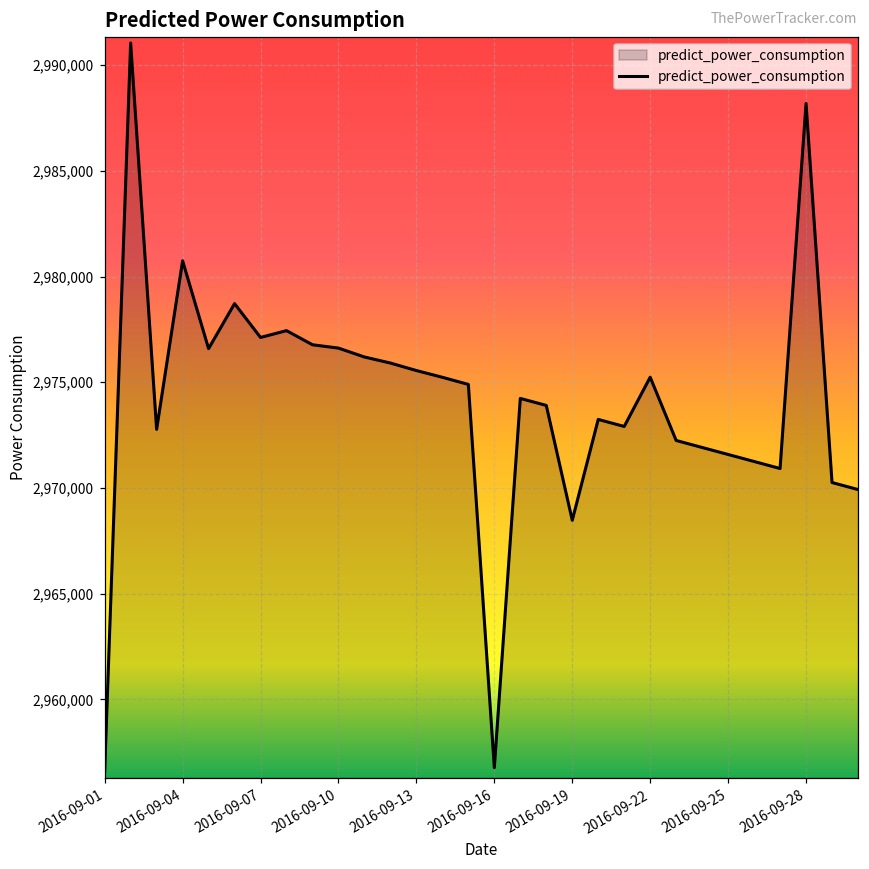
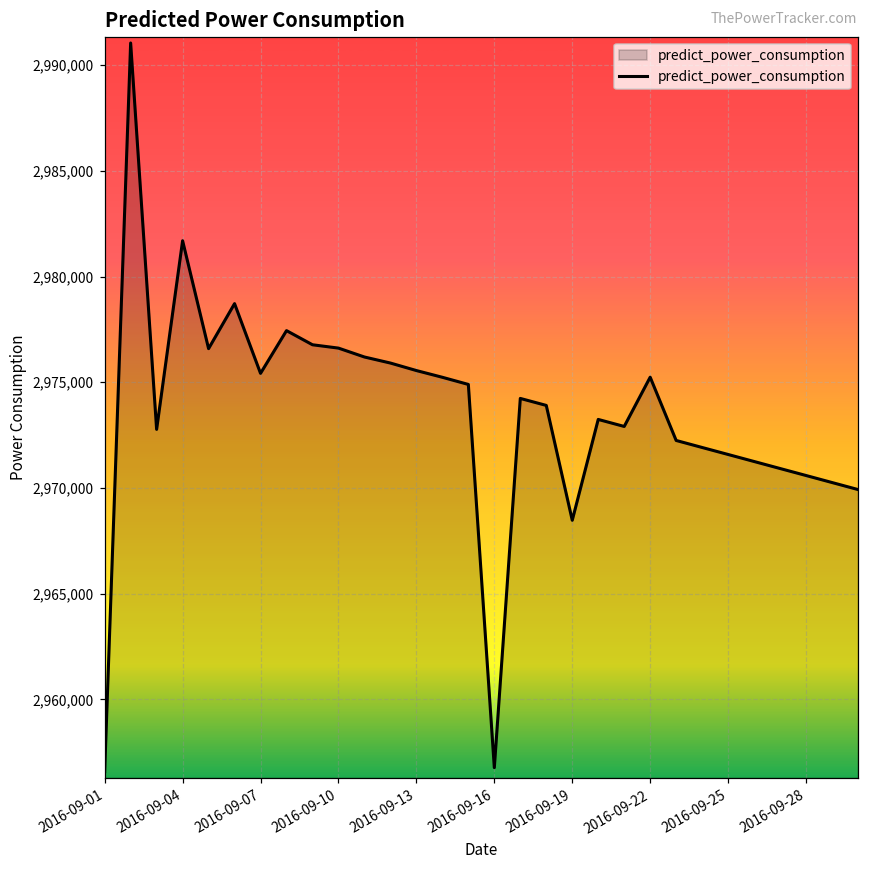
  {
    "2016-09-01": "2,956,600",
-   "2016-09-04": "2,980,700",
-   "2016-09-07": "2,977,100",
+   "2016-09-04": "2,981,700",
+   "2016-09-07": "2,975,400",
    "2016-09-10": "2,976,600",
    "2016-09-13": "2,975,600",
    "2016-09-16": "2,956,800",
    "2016-09-19": "2,968,500",
    "2016-09-22": "2,975,200",
    "2016-09-25": "2,971,600",
-   "2016-09-28": "2,988,200"
+   "2016-09-28": "2,970,600"
  }
